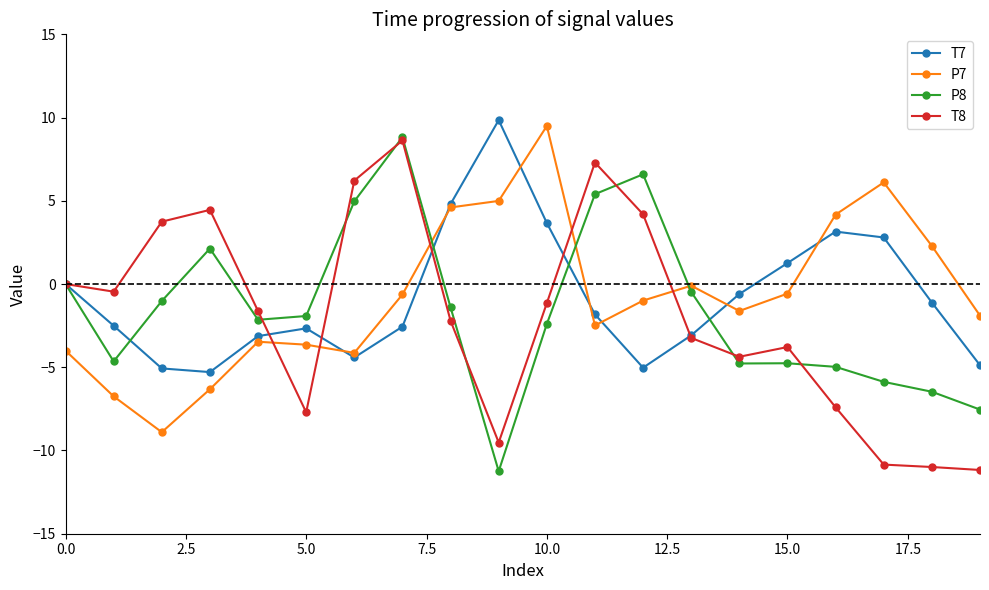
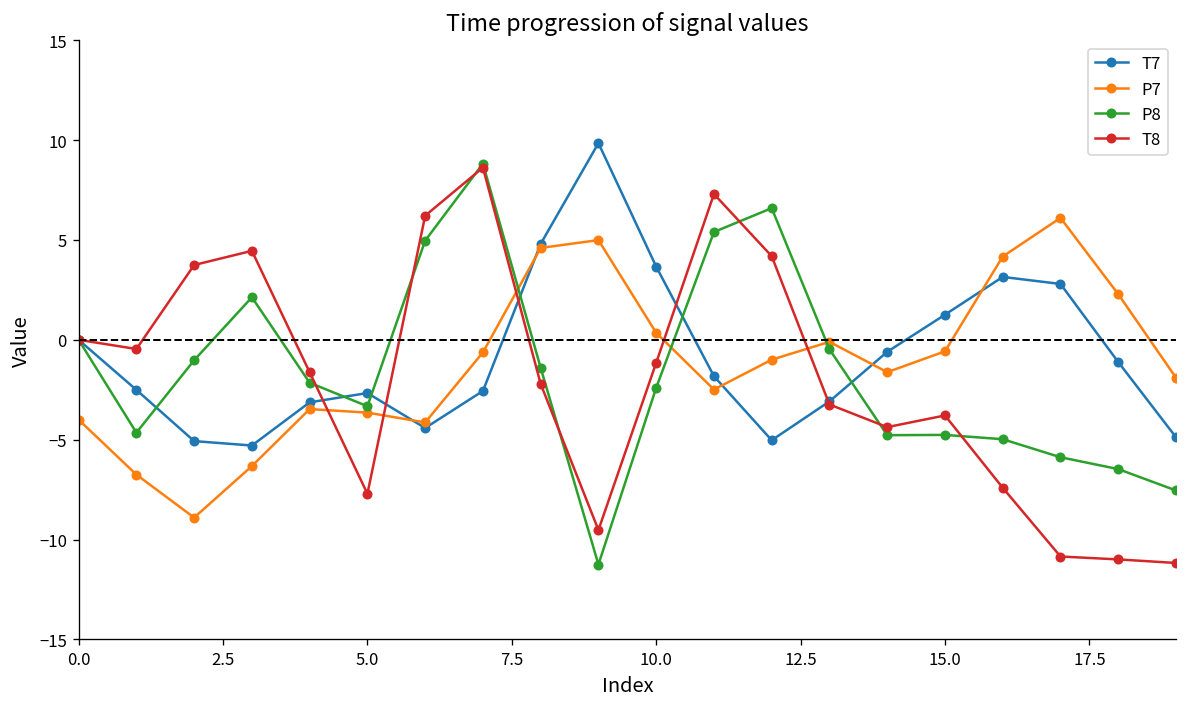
  {
    "T7": {
      "5.0": -2.7,
      "10.0": 3.7,
      "15.0": 1.3
    },
    "P7": {
      "0.0": -4.0,
      "5.0": -3.6,
-     "10.0": 9.5,
+     "10.0": 0.4,
      "15.0": -0.6
    },
    "P8": {
-     "5.0": -1.9,
+     "5.0": -3.3,
      "10.0": -2.4,
      "15.0": -4.8
    },
    "T8": {
      "5.0": -7.7,
      "10.0": -1.1,
      "15.0": -3.8
    }
  }
